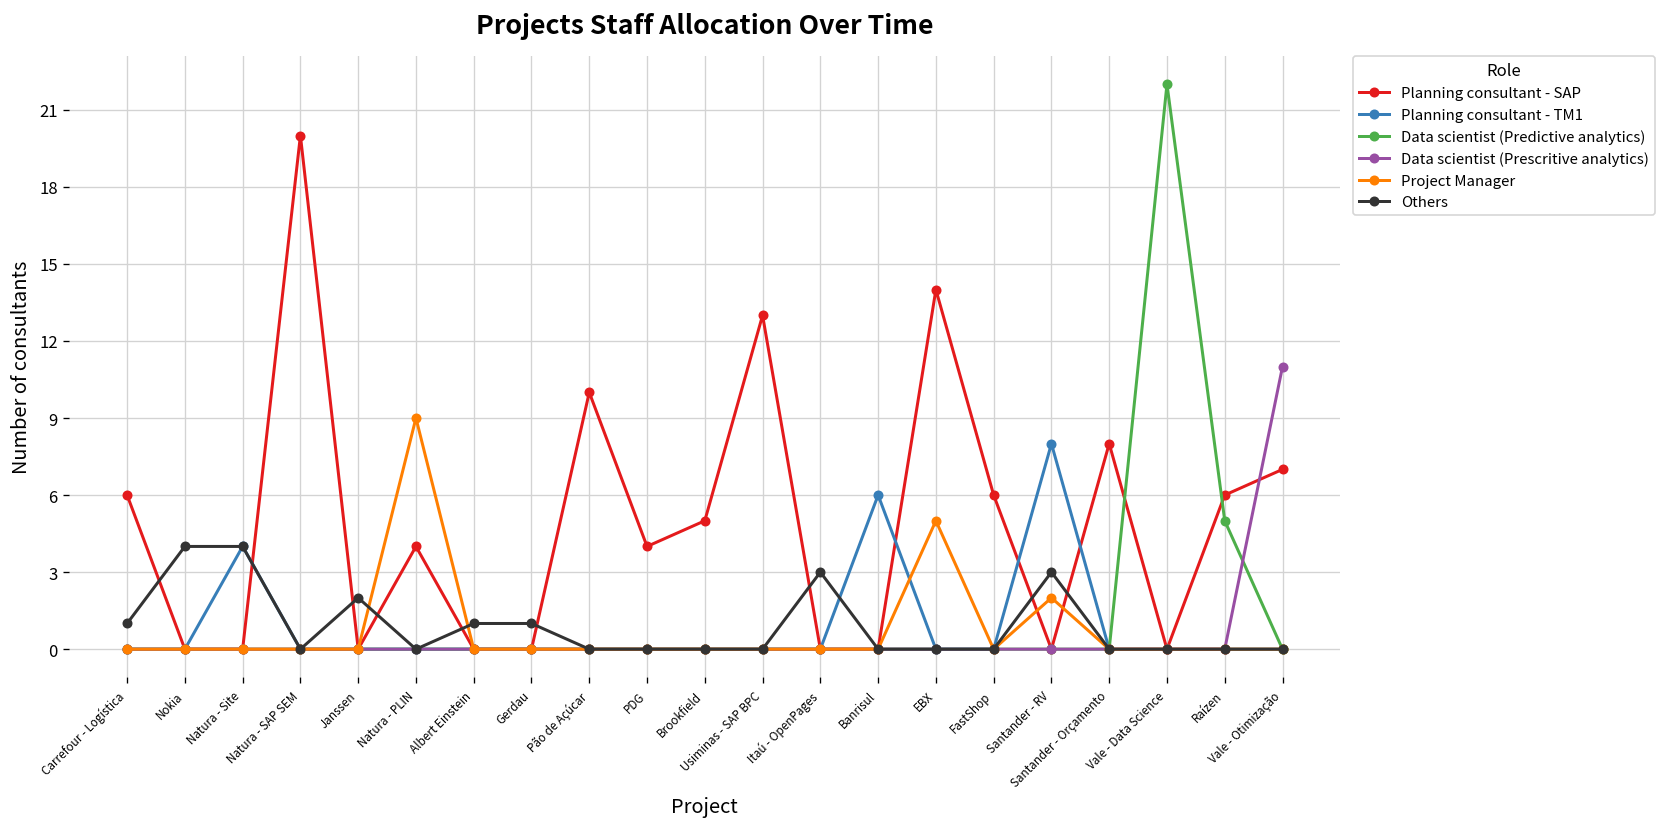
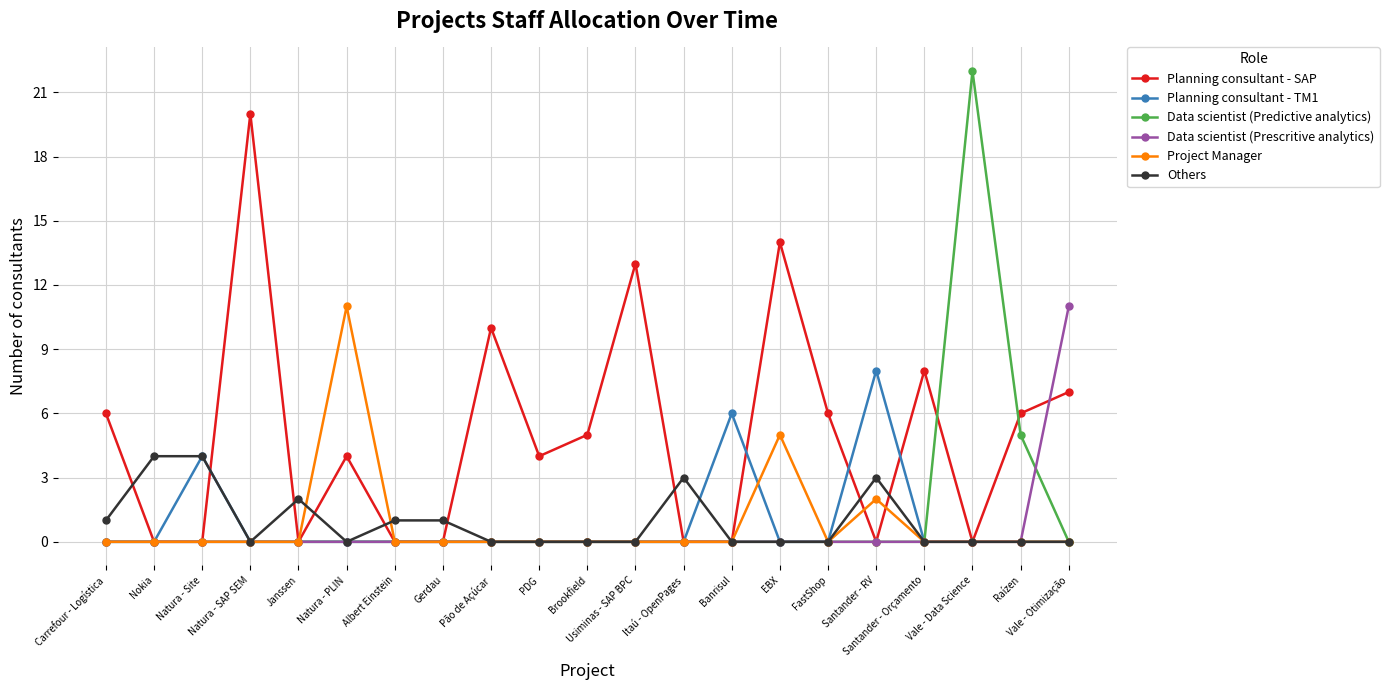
  {
    "Planning consultant - SAP": {
      "Carrefour - Logística": 6,
      "Natura - SAP SEM": 20,
      "Natura - PLIN": 4,
      "Pão de Açúcar": 10,
      "PDG": 4,
      "Brookfield": 5,
      "Usiminas - SAP BPC": 13,
      "EBX": 14,
      "FastShop": 6,
      "Santander - Orçamento": 8,
      "Raízen": 6,
      "Vale - Otimização": 7
    },
    "Planning consultant - TM1": {
      "Banrisul": 6,
      "Santander - RV": 8
    },
    "Data scientist (Predictive analytics)": {
      "Vale - Data Science": 22,
      "Raízen": 5
    },
    "Data scientist (Prescritive analytics)": {
      "Vale - Otimização": 11
    },
    "Project Manager": {
-     "Natura - PLIN": 9,
+     "Natura - PLIN": 11,
      "EBX": 5,
      "Santander - RV": 2
    },
    "Others": {
      "Carrefour - Logística": 1,
      "Nokia": 4,
      "Janssen": 2,
      "Albert Einstein": 1,
      "Gerdau": 1,
      "Itaú - OpenPages": 3,
      "Santander - RV": 3
    }
  }
